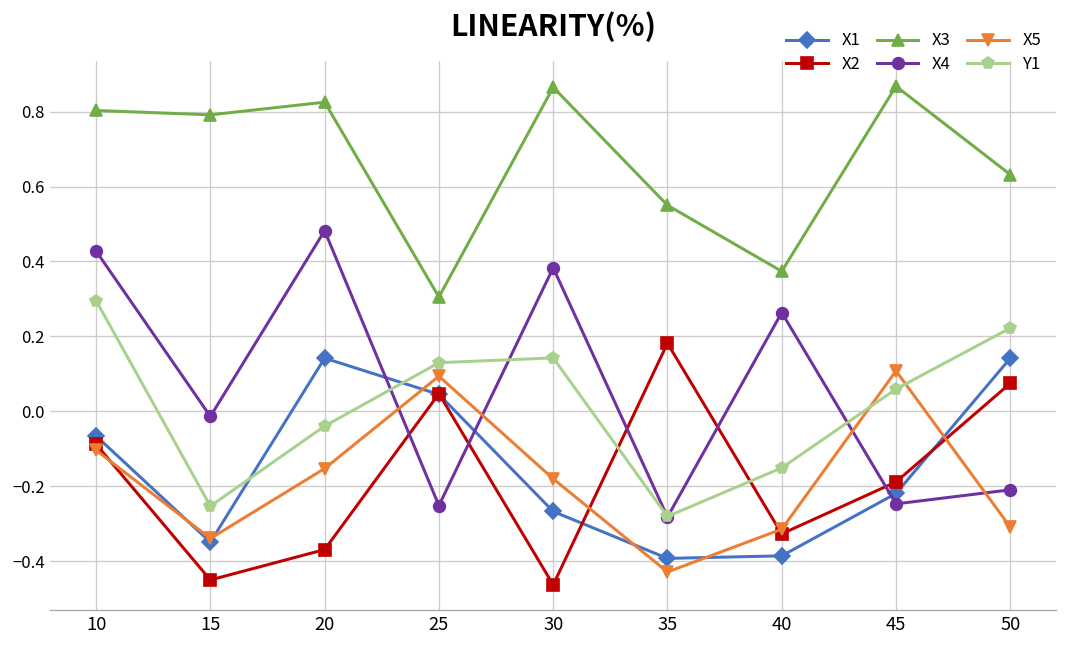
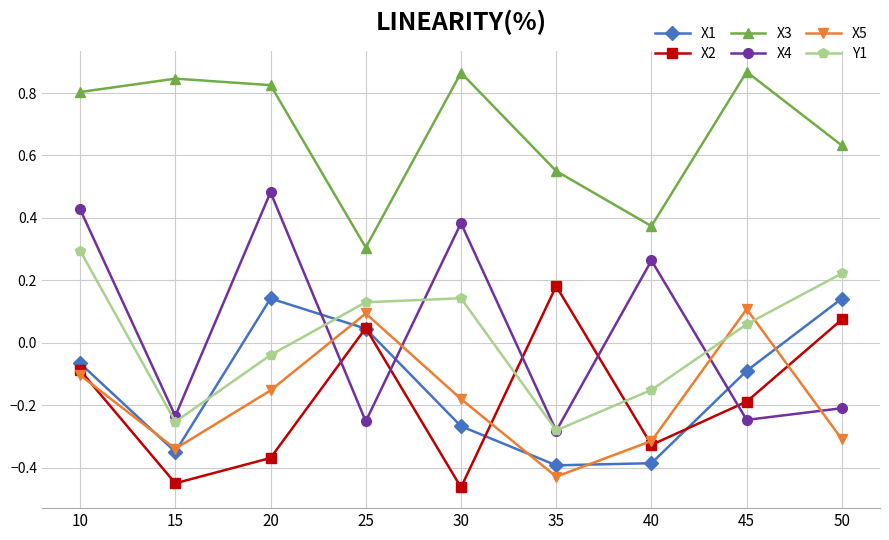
  {
    "X1": {
      "10": -0.07,
      "15": -0.35,
      "20": 0.14,
      "30": -0.27,
      "35": -0.39,
      "40": -0.39,
-     "45": -0.22,
+     "45": -0.09,
      "50": 0.14
    },
    "X2": {
      "10": -0.09,
      "15": -0.45,
      "20": -0.37,
      "30": -0.46,
      "35": 0.18,
      "40": -0.33,
      "45": -0.19,
      "50": 0.07
    },
    "X3": {
      "10": 0.80,
-     "15": 0.79,
+     "15": 0.85,
      "20": 0.83,
      "25": 0.30,
      "30": 0.86,
      "35": 0.55,
      "40": 0.37,
      "45": 0.87,
      "50": 0.63
    },
    "X4": {
      "10": 0.43,
-     "15": -0.01,
+     "15": -0.23,
      "20": 0.48,
      "25": -0.25,
      "30": 0.38,
      "40": 0.26,
      "45": -0.25,
      "50": -0.21
    },
    "X5": {
      "10": -0.10,
      "15": -0.34,
      "20": -0.15,
      "25": 0.09,
      "30": -0.18,
      "35": -0.43,
      "40": -0.31,
      "45": 0.11,
      "50": -0.31
    },
    "Y1": {
      "10": 0.30,
      "15": -0.25,
      "20": -0.04,
      "25": 0.13,
      "30": 0.14,
      "40": -0.15,
      "45": 0.06,
      "50": 0.22
    }
  }
